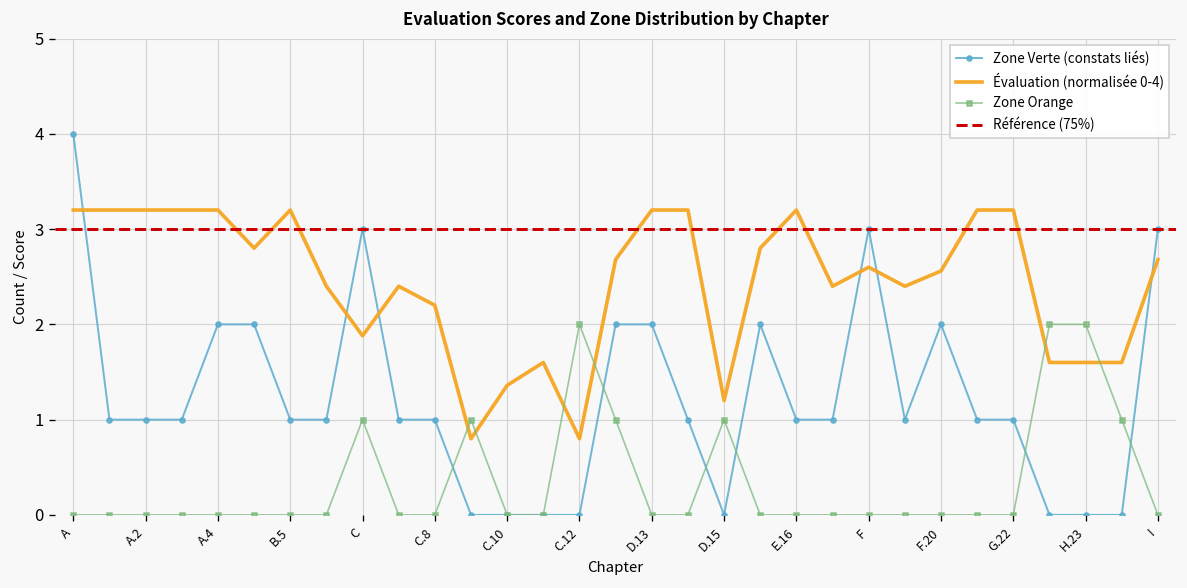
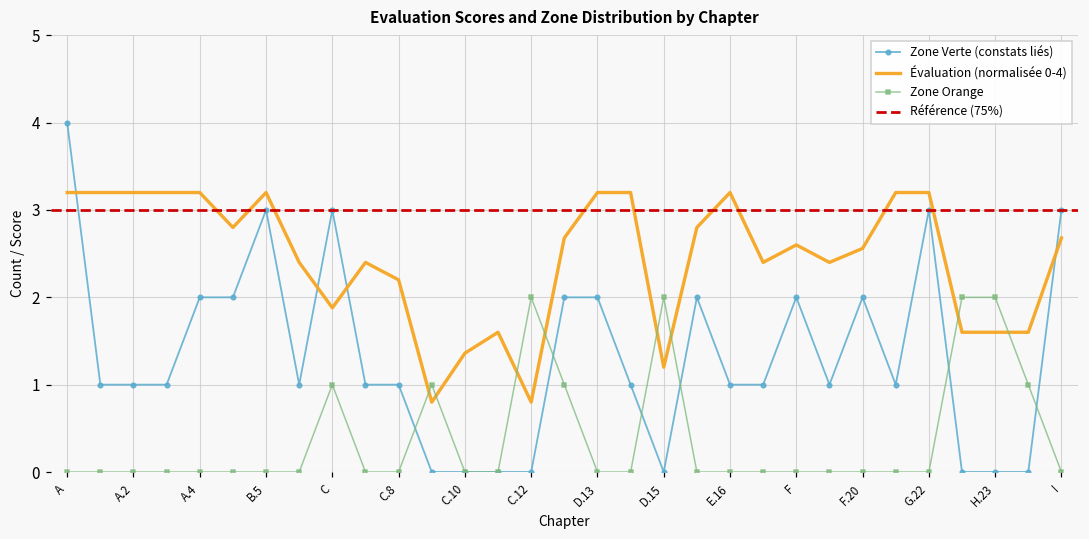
  {
    "Zone Verte (constats liés)": {
      "A": 4,
      "A.2": 1,
      "A.4": 2,
-     "B.5": 1,
+     "B.5": 3,
      "C": 3,
      "C.8": 1,
      "C.12": 0,
      "D.13": 2,
      "D.15": 0,
      "E.16": 1,
-     "F": 3,
+     "F": 2,
      "F.20": 2,
-     "G.22": 1,
+     "G.22": 3,
      "H.23": 0,
      "I": 3
    },
    "Évaluation (normalisée 0-4)": {
      "A": 3.2,
      "A.2": 3.2,
      "A.4": 3.2,
      "B.5": 3.2,
      "C": 1.9,
      "C.8": 2.2,
      "C.10": 1.4,
      "C.12": 0.8,
      "D.13": 3.2,
      "D.15": 1.2,
      "E.16": 3.2,
      "F": 2.6,
      "F.20": 2.6,
      "G.22": 3.2,
      "H.23": 1.6,
      "I": 2.7
    },
    "Zone Orange": {
      "A": 0,
      "A.2": 0,
      "A.4": 0,
      "B.5": 0,
      "C": 1,
      "C.8": 0,
      "C.12": 2,
      "D.13": 0,
-     "D.15": 1,
+     "D.15": 2,
      "E.16": 0,
      "F": 0,
      "F.20": 0,
      "G.22": 0,
      "H.23": 2,
      "I": 0
    }
  }
